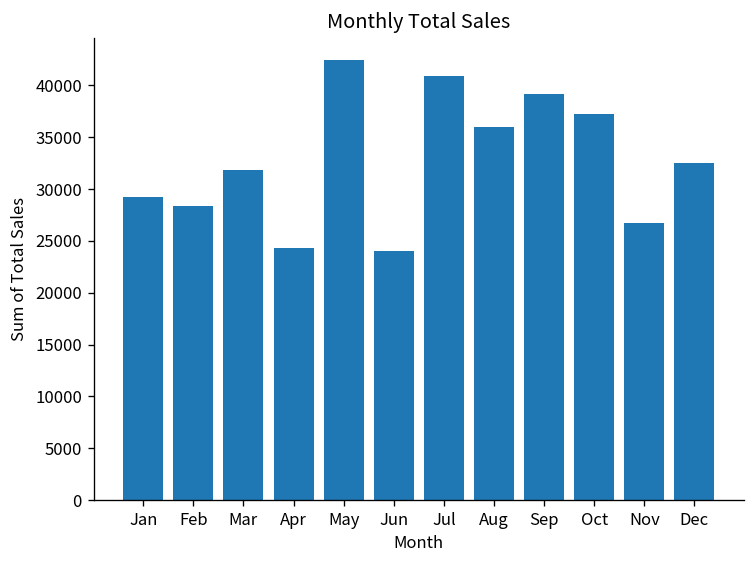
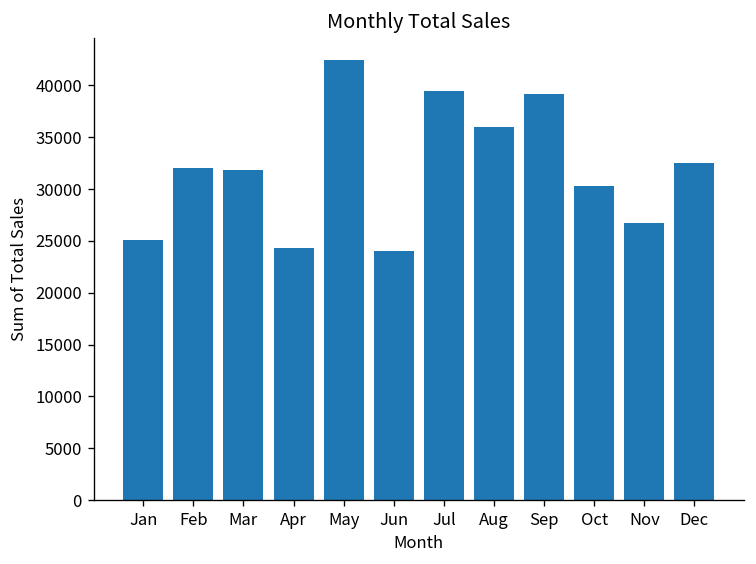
  {
-   "Jan": 29000,
-   "Feb": 28000,
+   "Jan": 25000,
+   "Feb": 32000,
    "Mar": 32000,
    "Apr": 24000,
    "May": 42000,
    "Jun": 24000,
-   "Jul": 41000,
+   "Jul": 39000,
    "Aug": 36000,
    "Sep": 39000,
-   "Oct": 37000,
+   "Oct": 30000,
    "Nov": 27000,
    "Dec": 32000
  }
